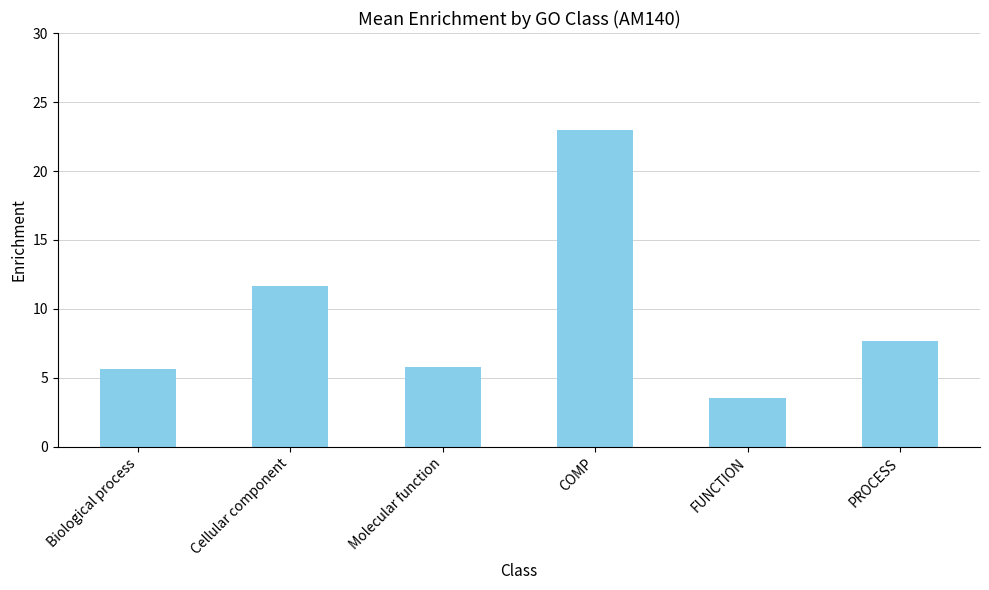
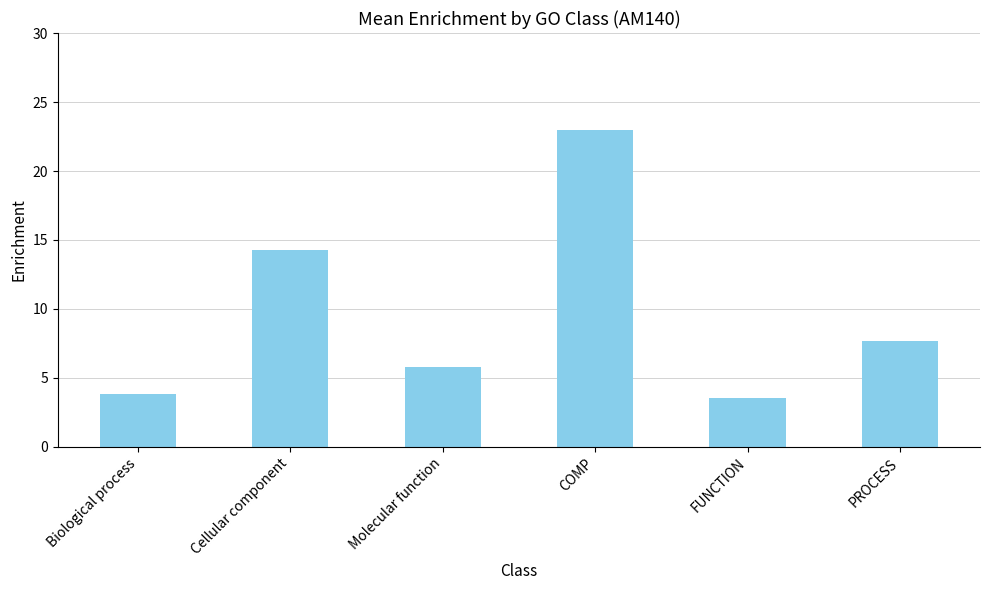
  {
-   "Biological process": 5.7,
-   "Cellular component": 11.7,
+   "Biological process": 3.9,
+   "Cellular component": 14.3,
    "Molecular function": 5.8,
    "COMP": 23.0,
    "FUNCTION": 3.5,
    "PROCESS": 7.7
  }
